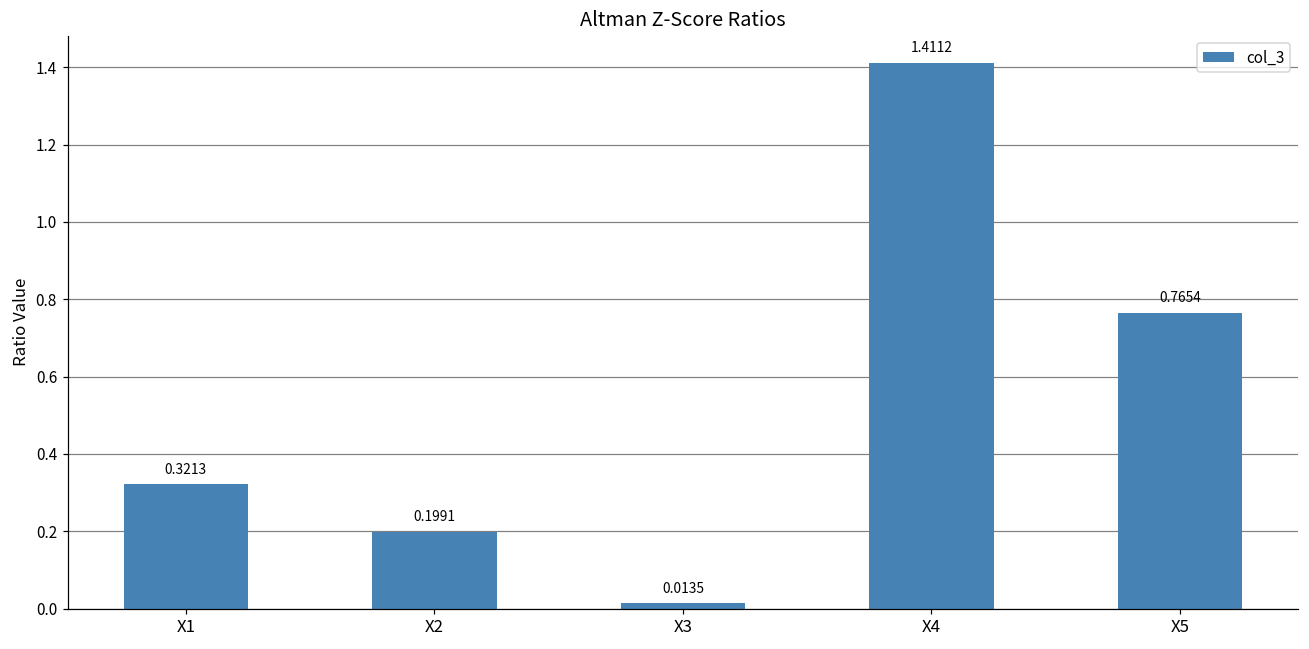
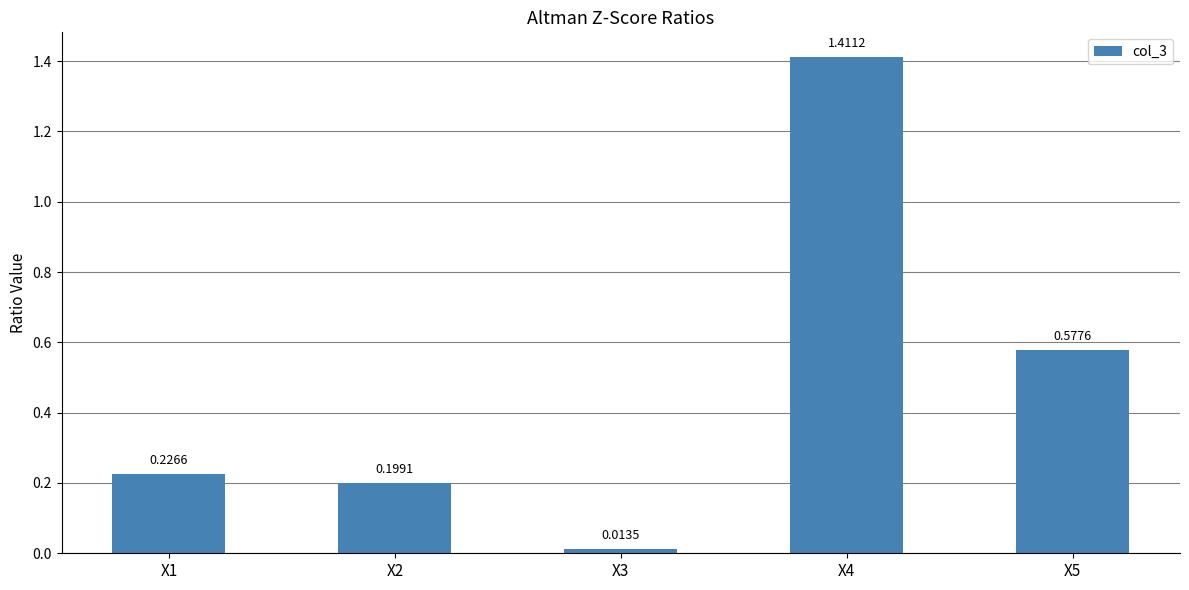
  {
-   "X1": 0.3213,
+   "X1": 0.2266,
    "X2": 0.1991,
    "X3": 0.0135,
    "X4": 1.4112,
-   "X5": 0.7654
+   "X5": 0.5776
  }
